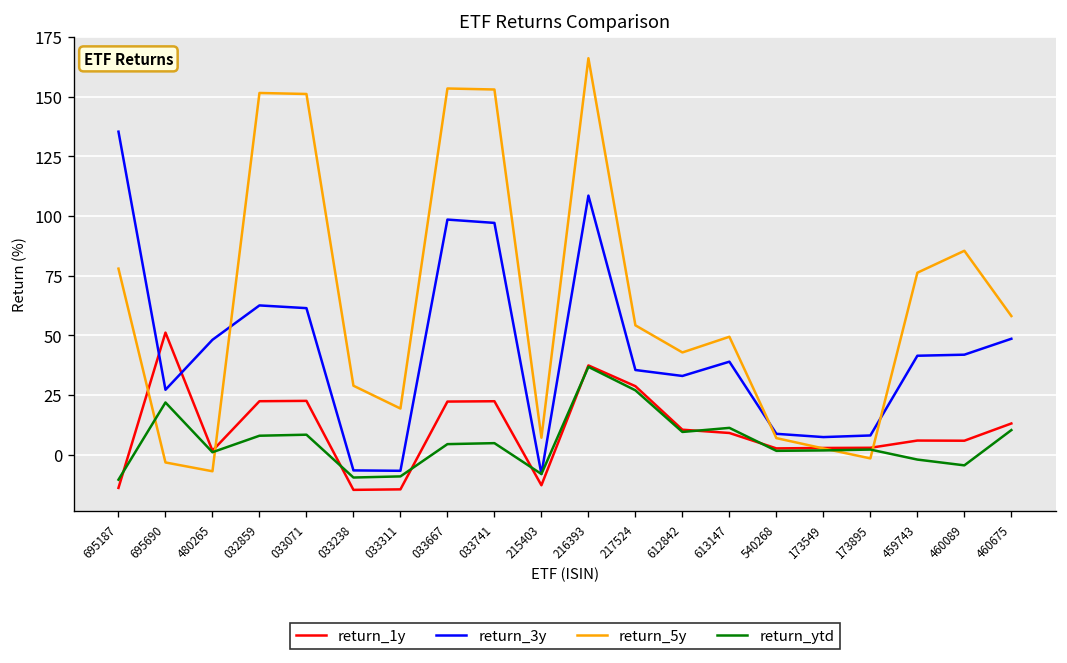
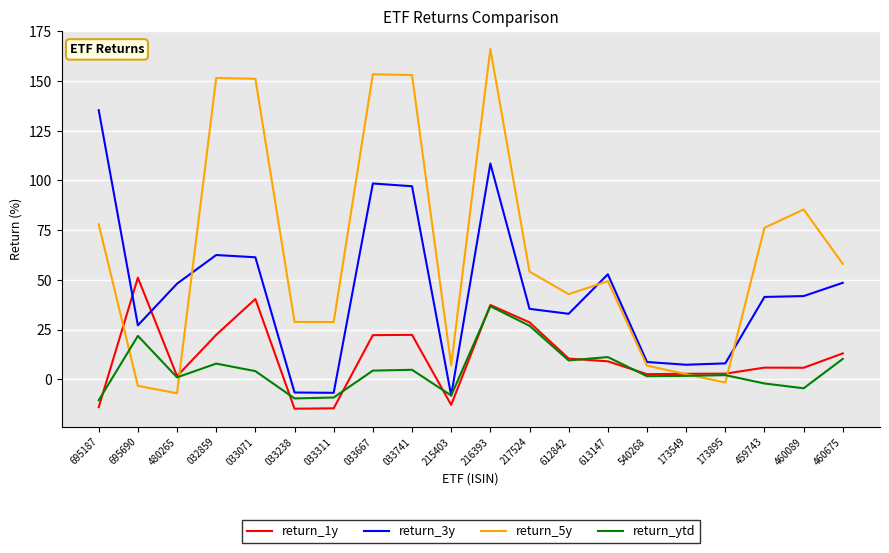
  {
    "return_1y": {
      "695187": -14,
      "695690": 51,
      "032859": 22,
-     "033071": 23,
+     "033071": 40,
      "033238": -15,
      "033311": -15,
      "033667": 22,
      "033741": 22,
      "215403": -13,
      "217524": 29,
      "613147": 9,
      "459743": 6,
      "460089": 6,
      "460675": 13
    },
    "return_3y": {
      "695187": 135,
      "695690": 27,
      "480265": 48,
      "032859": 63,
      "033071": 61,
      "033238": -7,
      "033311": -7,
      "033667": 98,
      "033741": 97,
      "216393": 109,
      "217524": 35,
      "612842": 33,
-     "613147": 39,
+     "613147": 53,
      "540268": 9,
      "173549": 7,
      "173895": 8,
      "459743": 41,
      "460089": 42,
      "460675": 49
    },
    "return_5y": {
      "695187": 78,
      "695690": -3,
      "480265": -7,
      "032859": 152,
      "033071": 151,
      "033238": 29,
-     "033311": 19,
+     "033311": 29,
      "033667": 153,
      "033741": 153,
      "215403": 7,
      "216393": 166,
      "217524": 54,
      "612842": 43,
      "613147": 49,
      "540268": 7,
      "173895": -2,
      "459743": 76,
      "460089": 85,
      "460675": 58
    },
    "return_ytd": {
      "695187": -10,
      "695690": 22,
      "032859": 8,
-     "033071": 8,
+     "033071": 4,
      "033238": -10,
      "033311": -9,
      "033667": 4,
      "033741": 5,
      "217524": 27,
      "613147": 11,
      "459743": -2,
      "460089": -4,
      "460675": 10
    }
  }
